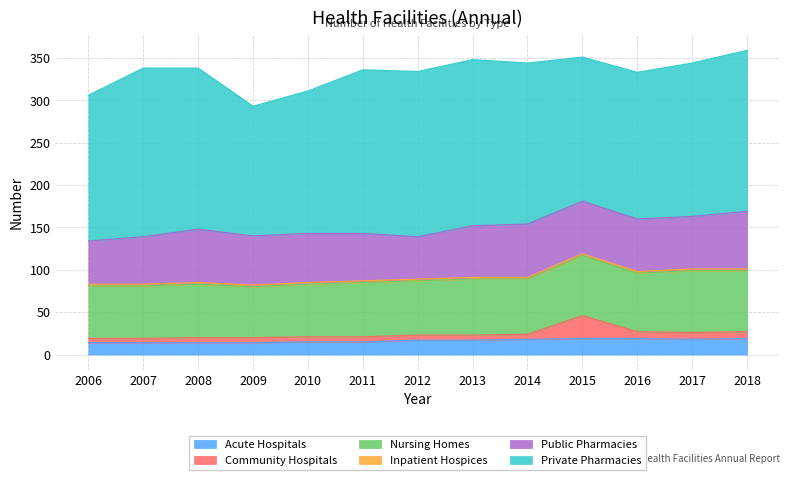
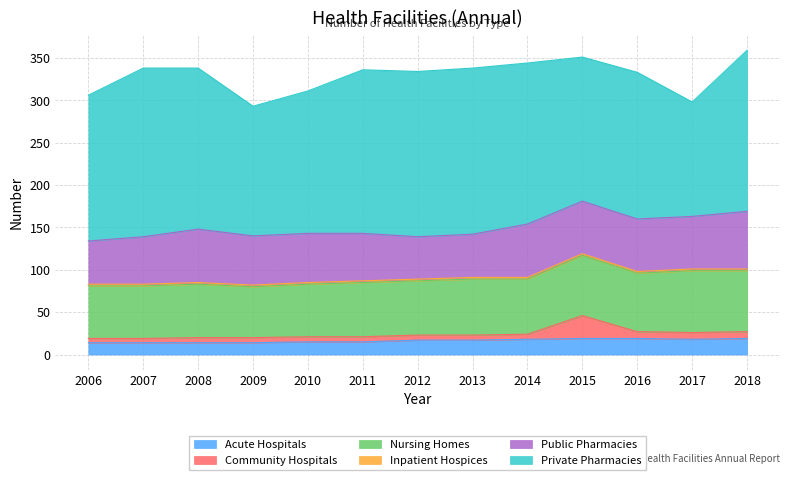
  {
    "Acute Hospitals": {
      "2006": 10,
      "2007": 10,
      "2008": 10,
      "2009": 10,
      "2010": 20,
      "2011": 20,
      "2012": 20,
      "2013": 20,
      "2014": 20,
      "2015": 20,
      "2016": 20,
      "2017": 20,
      "2018": 20
    },
    "Community Hospitals": {
      "2006": 10,
      "2007": 10,
      "2008": 10,
      "2009": 10,
      "2010": 10,
      "2011": 10,
      "2012": 10,
      "2013": 10,
      "2014": 10,
      "2015": 30,
      "2016": 10,
      "2017": 10,
      "2018": 10
    },
    "Public Pharmacies": {
      "2006": 50,
      "2007": 60,
      "2008": 60,
      "2009": 60,
      "2010": 60,
      "2011": 60,
      "2012": 50,
-     "2013": 60,
+     "2013": 50,
      "2014": 60,
      "2015": 60,
      "2016": 60,
      "2017": 60,
      "2018": 70
    },
    "Private Pharmacies": {
      "2006": 170,
      "2007": 200,
      "2008": 190,
      "2009": 150,
      "2010": 170,
      "2011": 190,
      "2012": 200,
      "2013": 200,
      "2014": 190,
      "2015": 170,
      "2016": 170,
-     "2017": 180,
+     "2017": 140,
      "2018": 190
    }
  }
